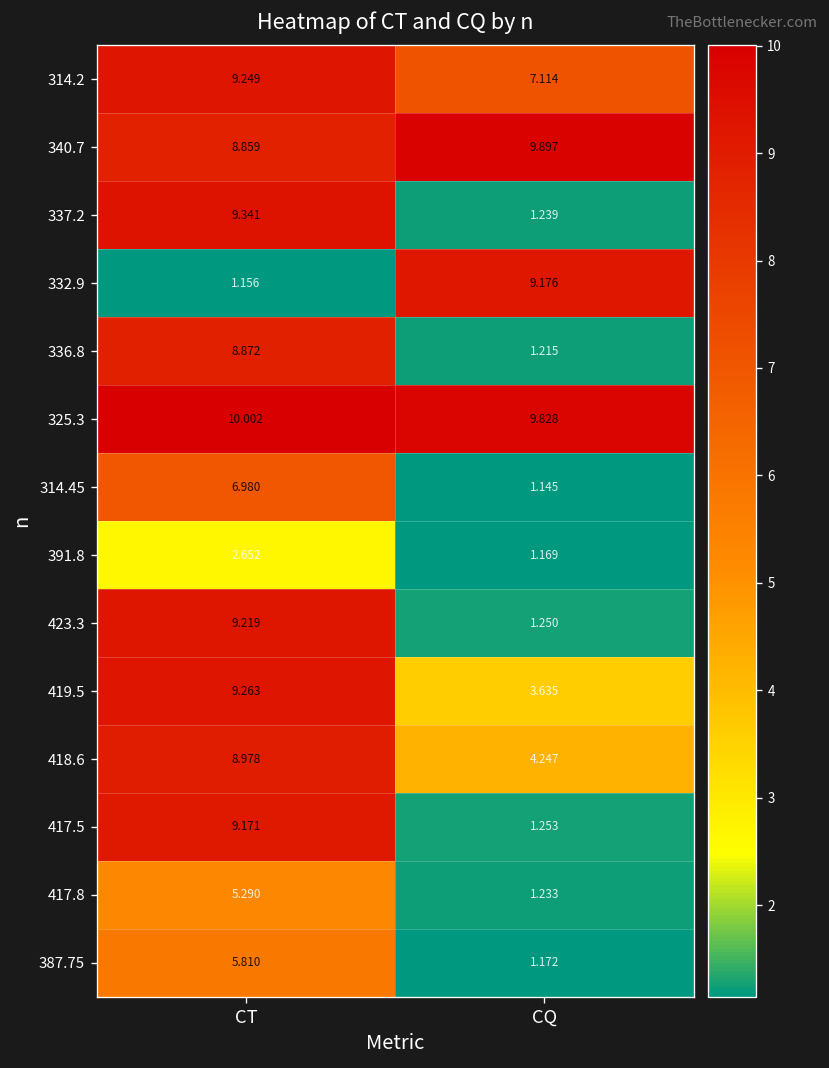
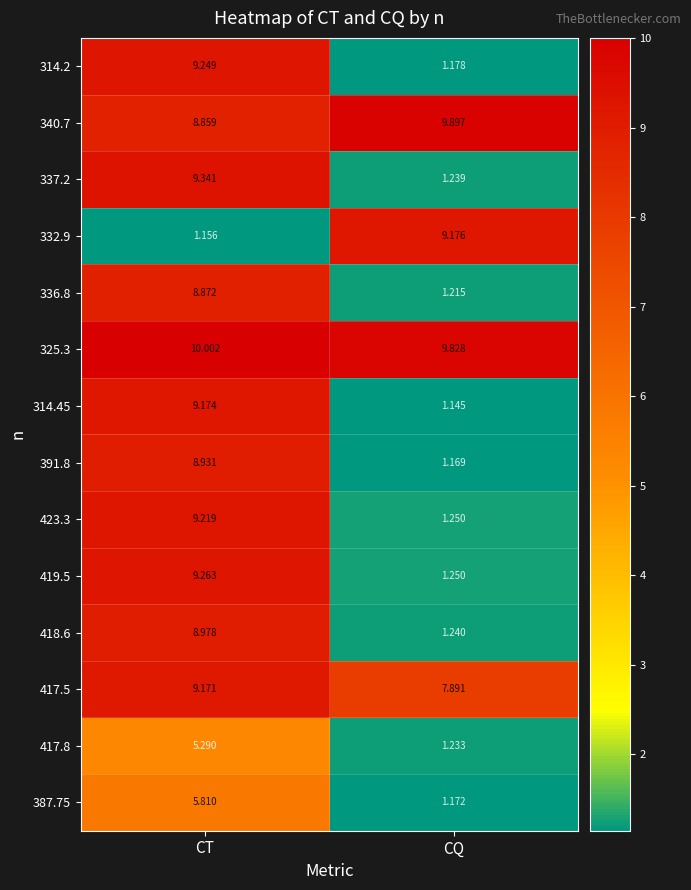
  {
    "314.2": {
      "CT": 9.249,
-     "CQ": 7.114
+     "CQ": 1.178
    },
    "340.7": {
      "CT": 8.859,
      "CQ": 9.897
    },
    "337.2": {
      "CT": 9.341,
      "CQ": 1.239
    },
    "332.9": {
      "CT": 1.156,
      "CQ": 9.176
    },
    "336.8": {
      "CT": 8.872,
      "CQ": 1.215
    },
    "325.3": {
      "CT": 10.002,
      "CQ": 9.828
    },
    "314.45": {
-     "CT": 6.980,
+     "CT": 9.174,
      "CQ": 1.145
    },
    "391.8": {
-     "CT": 2.652,
+     "CT": 8.931,
      "CQ": 1.169
    },
    "423.3": {
      "CT": 9.219,
      "CQ": 1.250
    },
    "419.5": {
      "CT": 9.263,
-     "CQ": 3.635
+     "CQ": 1.250
    },
    "418.6": {
      "CT": 8.978,
-     "CQ": 4.247
+     "CQ": 1.240
    },
    "417.5": {
      "CT": 9.171,
-     "CQ": 1.253
+     "CQ": 7.891
    },
    "417.8": {
      "CT": 5.290,
      "CQ": 1.233
    },
    "387.75": {
      "CT": 5.810,
      "CQ": 1.172
    }
  }
